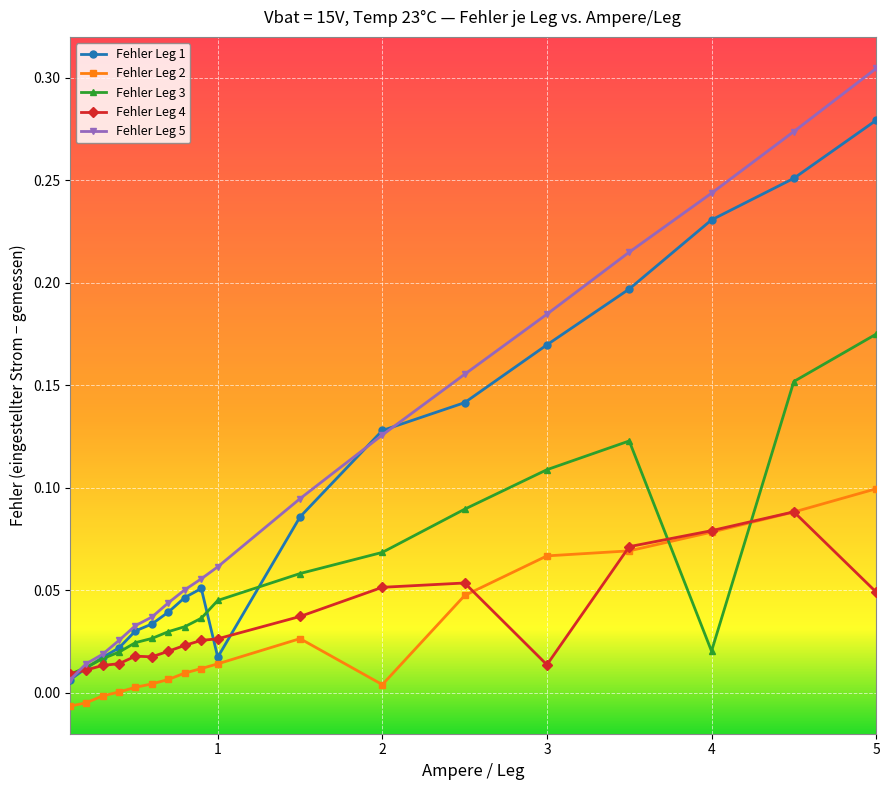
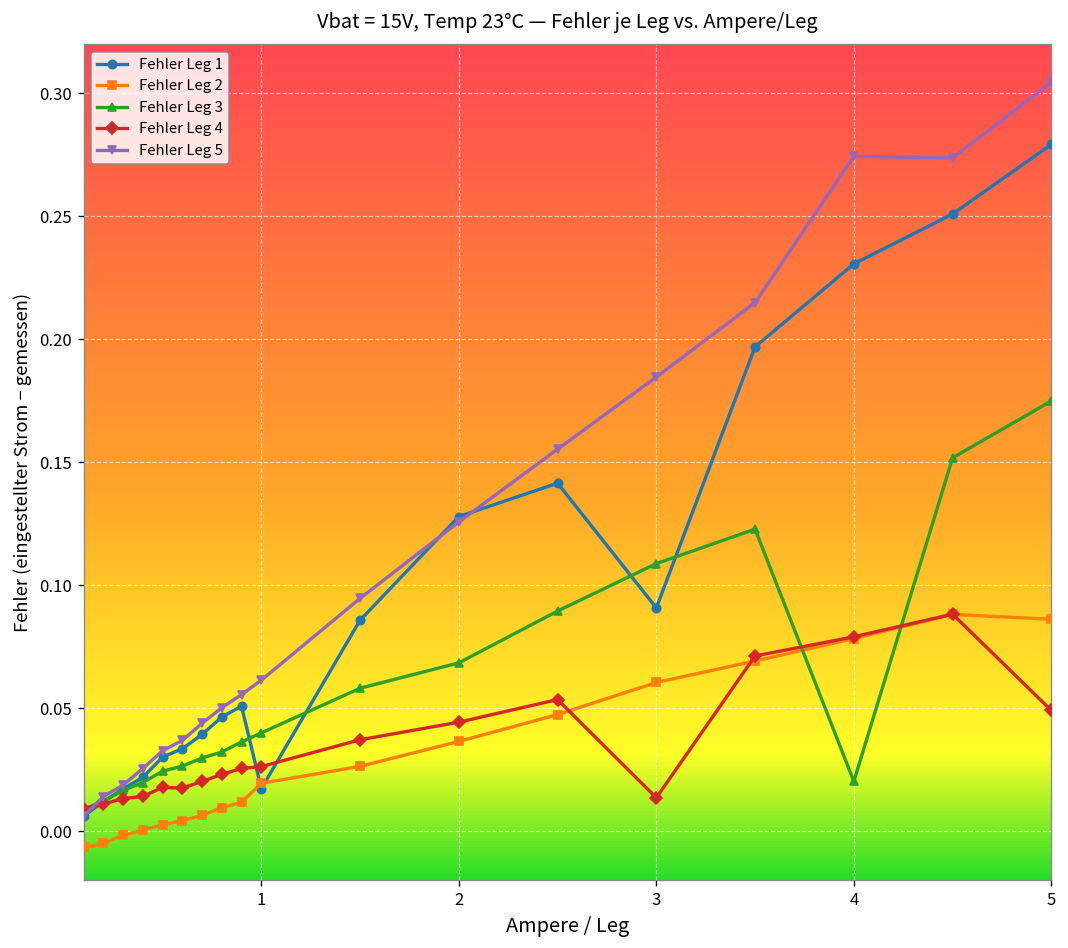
  {
    "Fehler Leg 1": {
      "1": 0.017,
      "2": 0.128,
-     "3": 0.170,
+     "3": 0.091,
      "4": 0.231,
      "5": 0.279
    },
    "Fehler Leg 2": {
-     "1": 0.014,
-     "2": 0.004,
-     "3": 0.067,
-     "5": 0.100
+     "1": 0.020,
+     "2": 0.037,
+     "3": 0.061,
+     "5": 0.086
    },
    "Fehler Leg 3": {
-     "1": 0.045,
+     "1": 0.040,
      "2": 0.068,
      "3": 0.109,
      "4": 0.020,
      "5": 0.175
    },
    "Fehler Leg 4": {
      "1": 0.026,
-     "2": 0.051,
+     "2": 0.044,
      "3": 0.014,
      "5": 0.049
    },
    "Fehler Leg 5": {
      "1": 0.061,
      "2": 0.126,
      "3": 0.185,
-     "4": 0.244,
+     "4": 0.274,
      "5": 0.305
    }
  }
